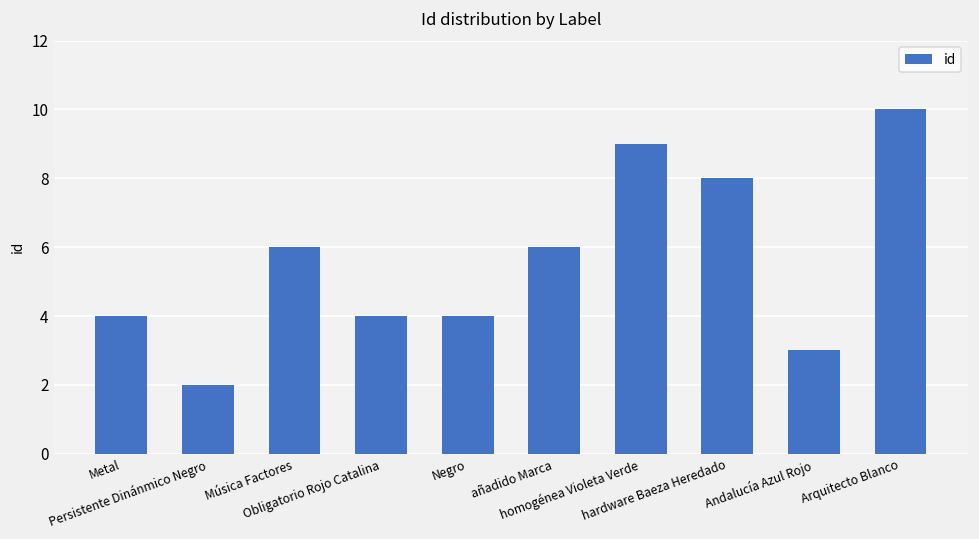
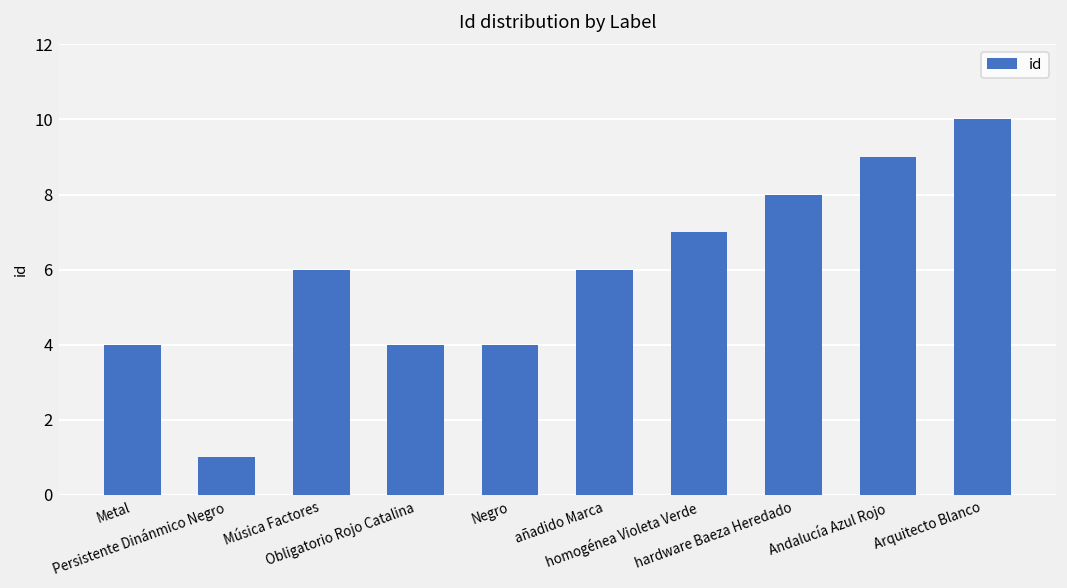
  {
    "Metal": 4,
-   "Persistente Dinánmico Negro": 2,
+   "Persistente Dinánmico Negro": 1,
    "Música Factores": 6,
    "Obligatorio Rojo Catalina": 4,
    "Negro": 4,
    "añadido Marca": 6,
-   "homogénea Violeta Verde": 9,
+   "homogénea Violeta Verde": 7,
    "hardware Baeza Heredado": 8,
-   "Andalucía Azul Rojo": 3,
+   "Andalucía Azul Rojo": 9,
    "Arquitecto Blanco": 10
  }
